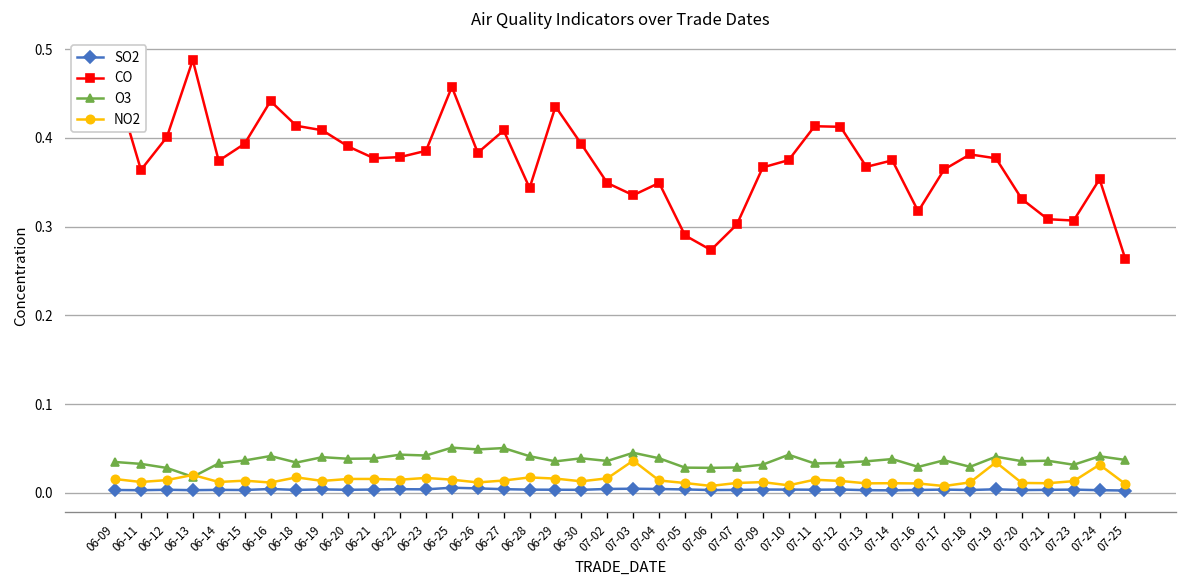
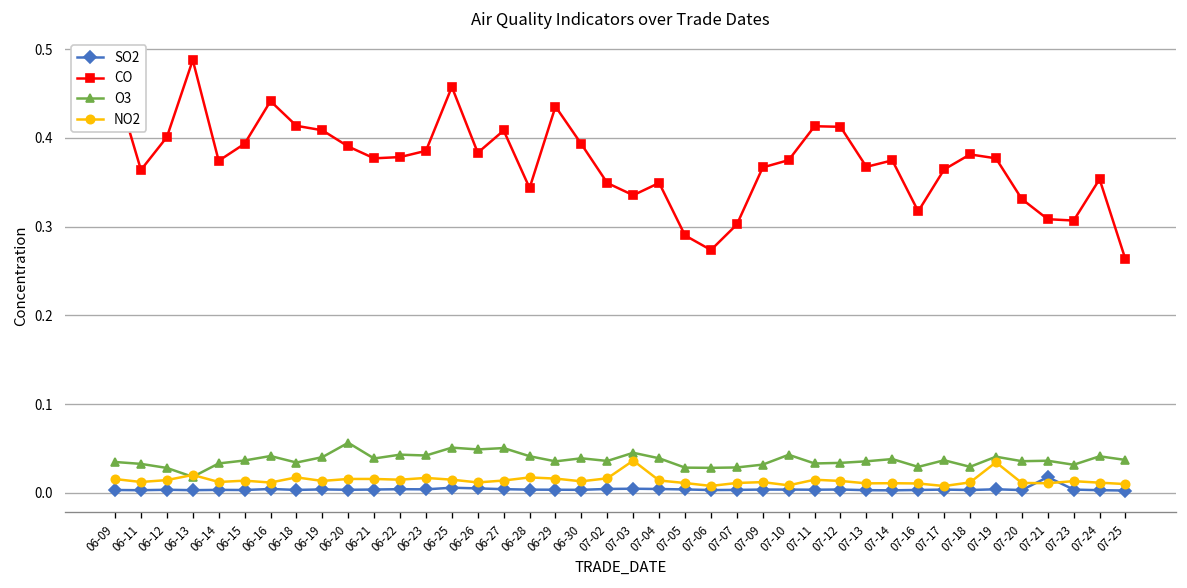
  {
    "SO2": {
      "06-09": 0.00,
      "06-11": 0.00,
      "06-12": 0.00,
      "06-13": 0.00,
      "06-14": 0.00,
      "06-15": 0.00,
      "06-16": 0.00,
      "06-18": 0.00,
      "06-19": 0.00,
      "06-20": 0.00,
      "06-21": 0.00,
      "06-22": 0.00,
      "06-23": 0.00,
      "06-25": 0.01,
      "06-26": 0.00,
      "06-27": 0.00,
      "06-28": 0.00,
      "06-29": 0.00,
      "06-30": 0.00,
      "07-02": 0.00,
      "07-03": 0.00,
      "07-04": 0.00,
      "07-05": 0.00,
      "07-06": 0.00,
      "07-07": 0.00,
      "07-09": 0.00,
      "07-10": 0.00,
      "07-11": 0.00,
      "07-12": 0.00,
      "07-13": 0.00,
      "07-14": 0.00,
      "07-16": 0.00,
      "07-17": 0.00,
      "07-18": 0.00,
      "07-19": 0.00,
      "07-20": 0.00,
-     "07-21": 0.00,
+     "07-21": 0.02,
      "07-23": 0.00,
      "07-24": 0.00,
      "07-25": 0.00
    },
    "CO": {
      "06-11": 0.36,
      "06-12": 0.40,
      "06-13": 0.49,
      "06-14": 0.37,
      "06-15": 0.39,
      "06-16": 0.44,
      "06-18": 0.41,
      "06-19": 0.41,
      "06-20": 0.39,
      "06-21": 0.38,
      "06-22": 0.38,
      "06-23": 0.39,
      "06-25": 0.46,
      "06-26": 0.38,
      "06-27": 0.41,
      "06-28": 0.34,
      "06-29": 0.44,
      "06-30": 0.39,
      "07-02": 0.35,
      "07-03": 0.34,
      "07-04": 0.35,
      "07-05": 0.29,
      "07-06": 0.27,
      "07-07": 0.30,
      "07-09": 0.37,
      "07-10": 0.38,
      "07-11": 0.41,
      "07-12": 0.41,
      "07-13": 0.37,
      "07-14": 0.37,
      "07-16": 0.32,
      "07-17": 0.36,
      "07-18": 0.38,
      "07-19": 0.38,
      "07-20": 0.33,
      "07-21": 0.31,
      "07-23": 0.31,
      "07-24": 0.35,
      "07-25": 0.26
    },
    "O3": {
      "06-09": 0.03,
      "06-11": 0.03,
      "06-12": 0.03,
      "06-14": 0.03,
      "06-15": 0.04,
      "06-16": 0.04,
      "06-18": 0.03,
      "06-19": 0.04,
-     "06-20": 0.04,
+     "06-20": 0.06,
      "06-21": 0.04,
      "06-22": 0.04,
      "06-23": 0.04,
      "06-25": 0.05,
      "06-26": 0.05,
      "06-27": 0.05,
      "06-28": 0.04,
      "06-29": 0.04,
      "06-30": 0.04,
      "07-02": 0.04,
      "07-03": 0.05,
      "07-04": 0.04,
      "07-05": 0.03,
      "07-06": 0.03,
      "07-07": 0.03,
      "07-09": 0.03,
      "07-10": 0.04,
      "07-11": 0.03,
      "07-12": 0.03,
      "07-13": 0.04,
      "07-14": 0.04,
      "07-16": 0.03,
      "07-17": 0.04,
      "07-18": 0.03,
      "07-19": 0.04,
      "07-20": 0.04,
      "07-21": 0.04,
      "07-23": 0.03,
      "07-24": 0.04,
      "07-25": 0.04
    },
    "NO2": {
      "06-09": 0.02,
      "06-11": 0.01,
      "06-12": 0.01,
      "06-14": 0.01,
      "06-15": 0.01,
      "06-16": 0.01,
      "06-18": 0.02,
      "06-19": 0.01,
      "06-20": 0.02,
      "06-21": 0.02,
      "06-22": 0.01,
      "06-23": 0.02,
      "06-25": 0.01,
      "06-26": 0.01,
      "06-27": 0.01,
      "06-28": 0.02,
      "06-29": 0.02,
      "06-30": 0.01,
      "07-02": 0.02,
      "07-03": 0.04,
      "07-04": 0.01,
      "07-05": 0.01,
      "07-06": 0.01,
      "07-07": 0.01,
      "07-09": 0.01,
      "07-10": 0.01,
      "07-11": 0.01,
      "07-12": 0.01,
      "07-13": 0.01,
      "07-14": 0.01,
      "07-16": 0.01,
      "07-17": 0.01,
      "07-18": 0.01,
      "07-19": 0.03,
      "07-20": 0.01,
      "07-21": 0.01,
      "07-23": 0.01,
-     "07-24": 0.03,
+     "07-24": 0.01,
      "07-25": 0.01
    }
  }
